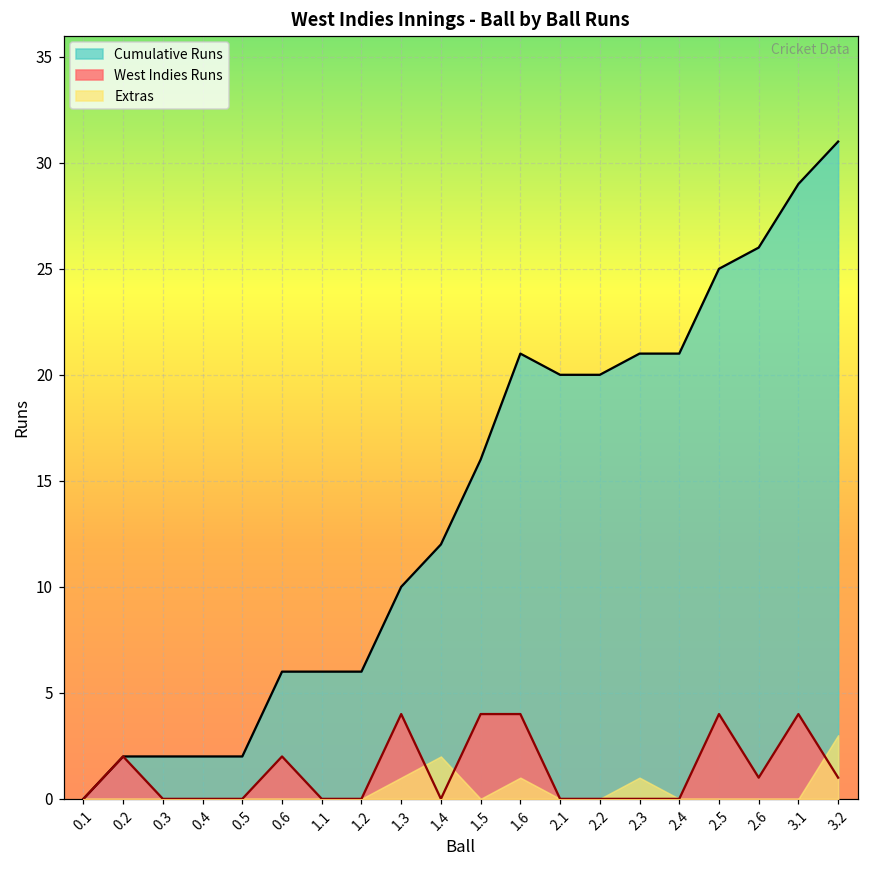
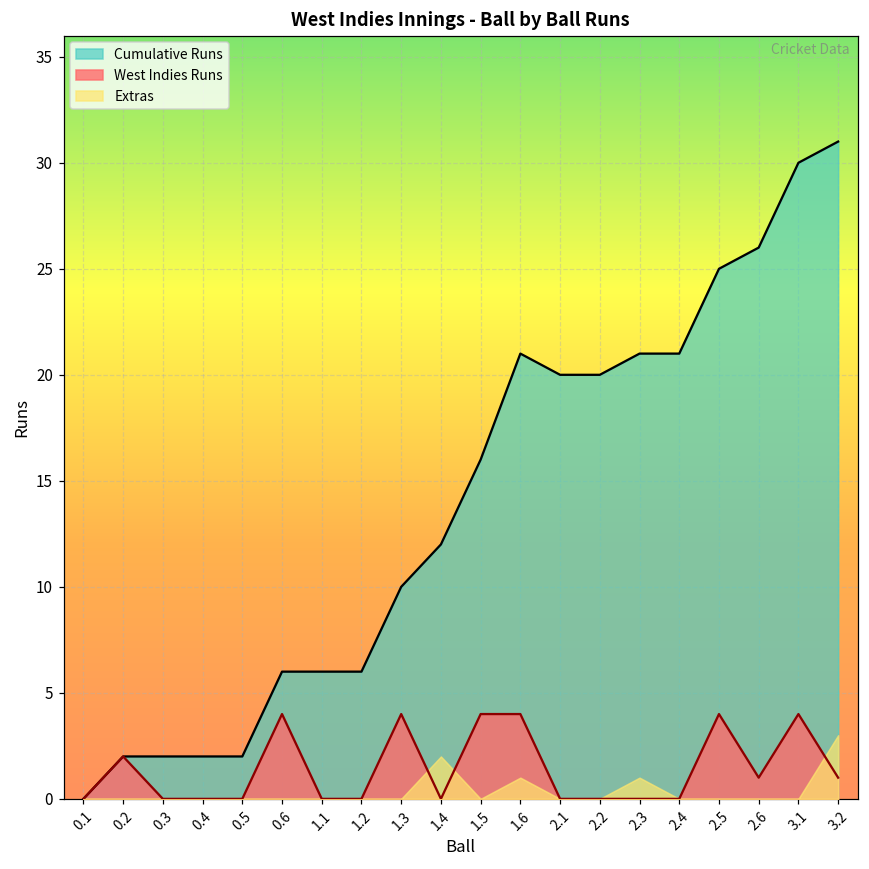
  {
    "Cumulative Runs": {
      "0.3": 2,
      "0.4": 2,
      "0.5": 2,
      "0.6": 6,
      "1.1": 6,
      "1.2": 6,
      "1.3": 10,
      "1.4": 12,
      "1.5": 16,
      "1.6": 21,
      "2.1": 20,
      "2.2": 20,
      "2.3": 21,
      "2.4": 21,
      "2.5": 25,
      "2.6": 26,
-     "3.1": 29,
+     "3.1": 30,
      "3.2": 31
    },
    "West Indies Runs": {
-     "0.6": 2,
+     "0.6": 4,
      "1.3": 4,
      "1.4": 0,
      "1.5": 4,
      "1.6": 4,
      "2.3": 0,
      "2.5": 4,
      "2.6": 1,
      "3.1": 4,
      "3.2": 1
    },
    "Extras": {
      "0.2": 0,
      "0.6": 0,
-     "1.3": 1,
+     "1.3": 0,
      "1.4": 2,
      "1.5": 0,
      "1.6": 1,
      "2.3": 1,
      "2.5": 0,
      "2.6": 0,
      "3.1": 0,
      "3.2": 3
    }
  }
